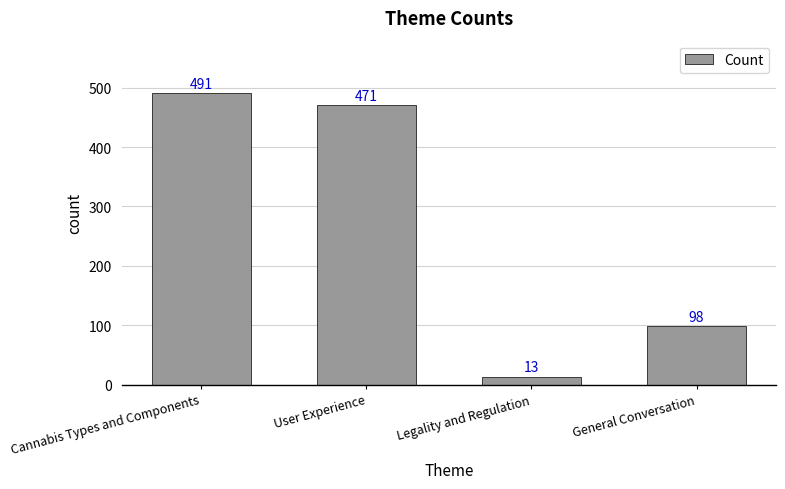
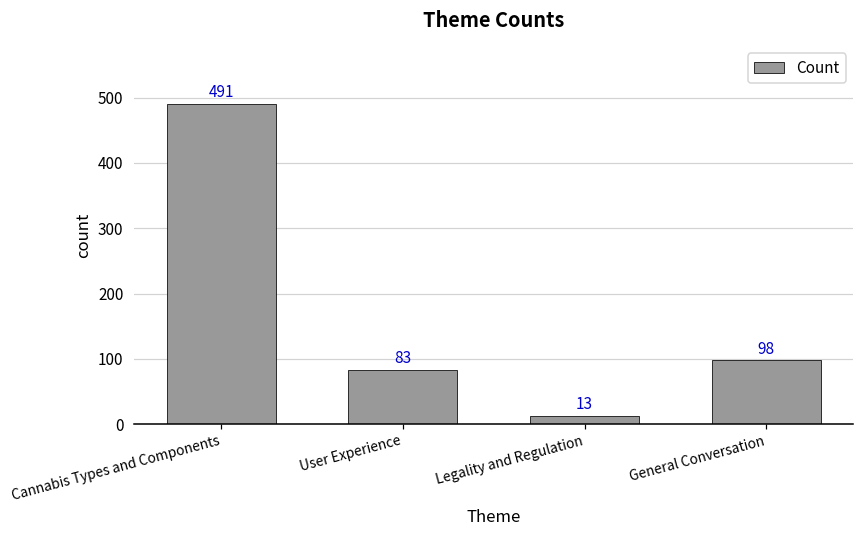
  {
    "Cannabis Types and Components": 491,
-   "User Experience": 471,
+   "User Experience": 83,
    "Legality and Regulation": 13,
    "General Conversation": 98
  }
